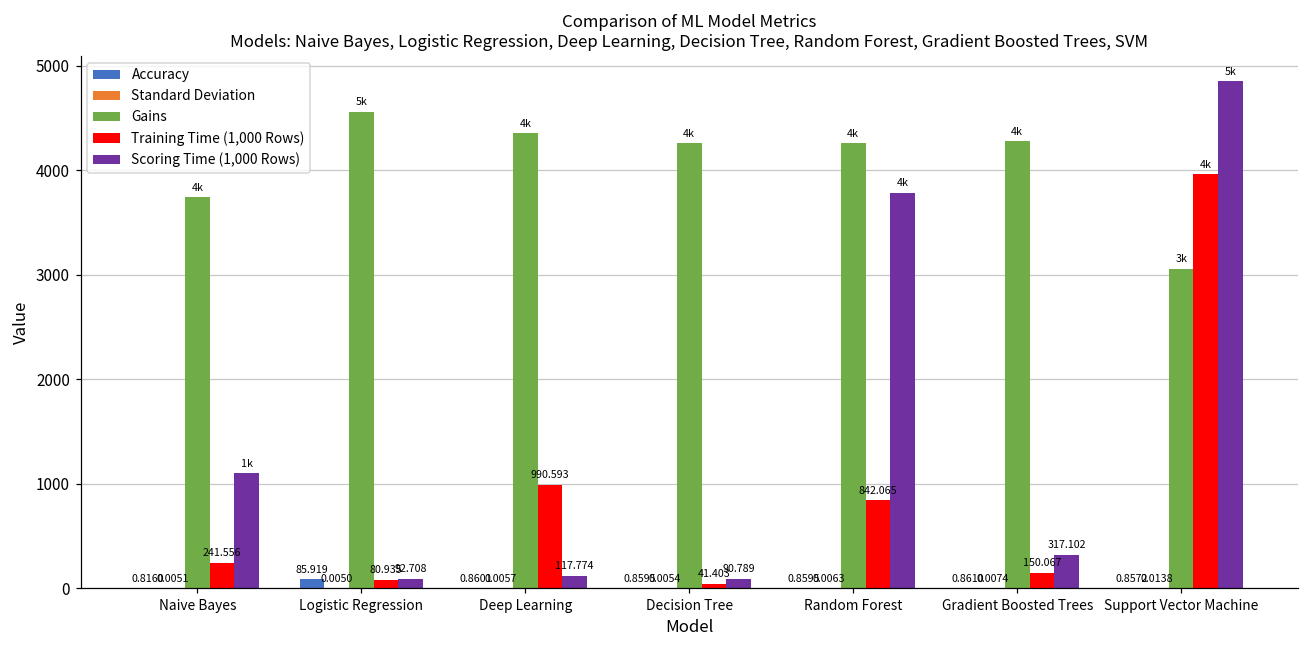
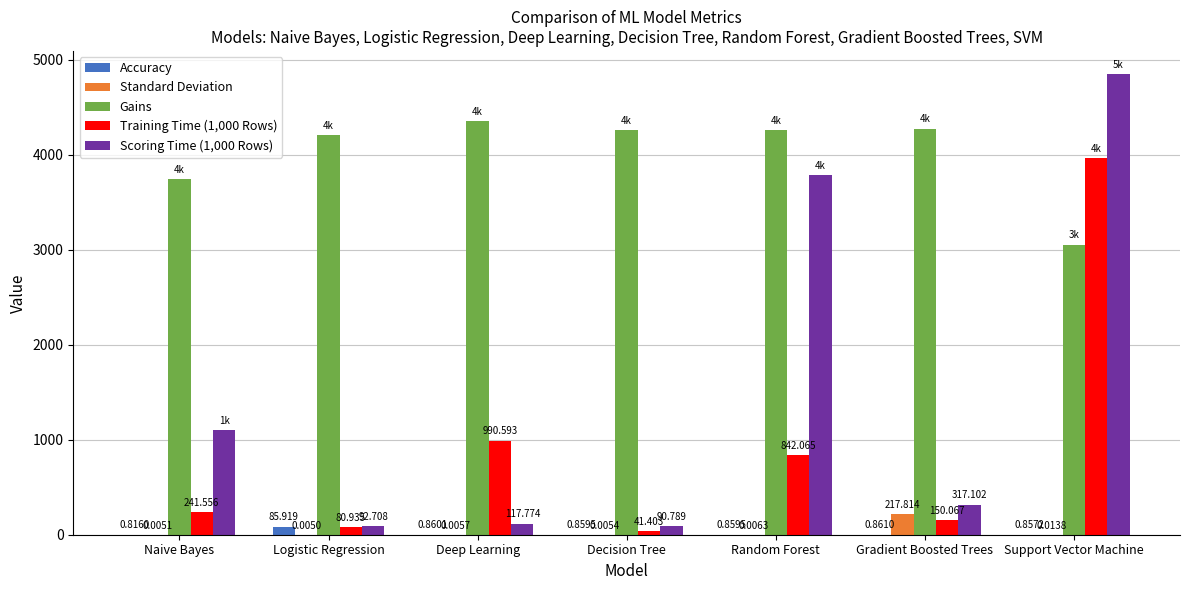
  {
    "Accuracy": {
      "Logistic Regression": "85.919"
    },
    "Standard Deviation": {
      "Logistic Regression": "0.0050",
-     "Gradient Boosted Trees": "0.0074"
+     "Gradient Boosted Trees": "217.814"
    },
    "Gains": {
      "Naive Bayes": "4k",
-     "Logistic Regression": "5k",
+     "Logistic Regression": "4k",
      "Deep Learning": "4k",
      "Decision Tree": "4k",
      "Random Forest": "4k",
      "Gradient Boosted Trees": "4k",
      "Support Vector Machine": "3k"
    },
    "Training Time (1,000 Rows)": {
      "Naive Bayes": "241.556",
      "Deep Learning": "990.593",
      "Decision Tree": "41.403",
      "Random Forest": "842.065",
      "Gradient Boosted Trees": "150.067",
      "Support Vector Machine": "4k"
    },
    "Scoring Time (1,000 Rows)": {
      "Naive Bayes": "1k",
      "Deep Learning": "117.774",
      "Decision Tree": "90.789",
      "Random Forest": "4k",
      "Gradient Boosted Trees": "317.102",
      "Support Vector Machine": "5k"
    }
  }
